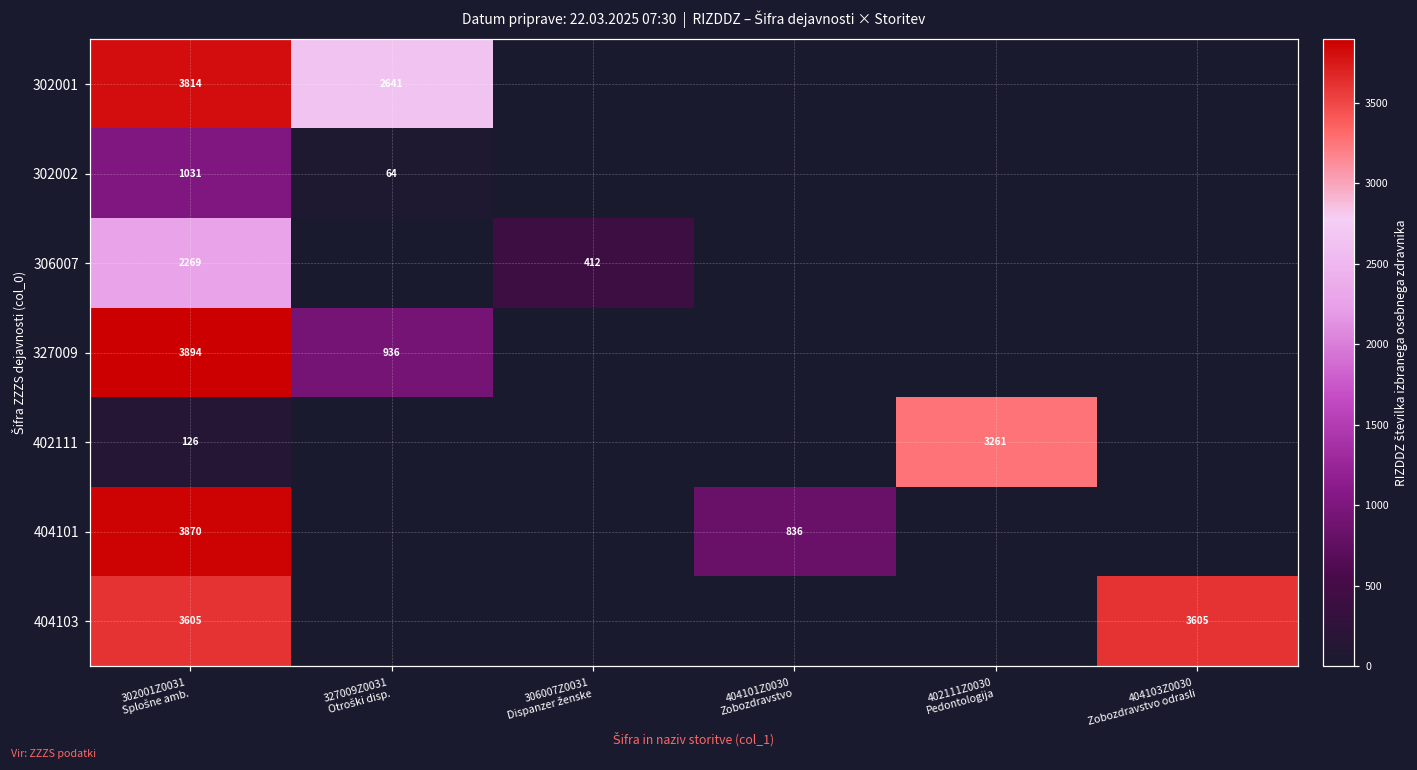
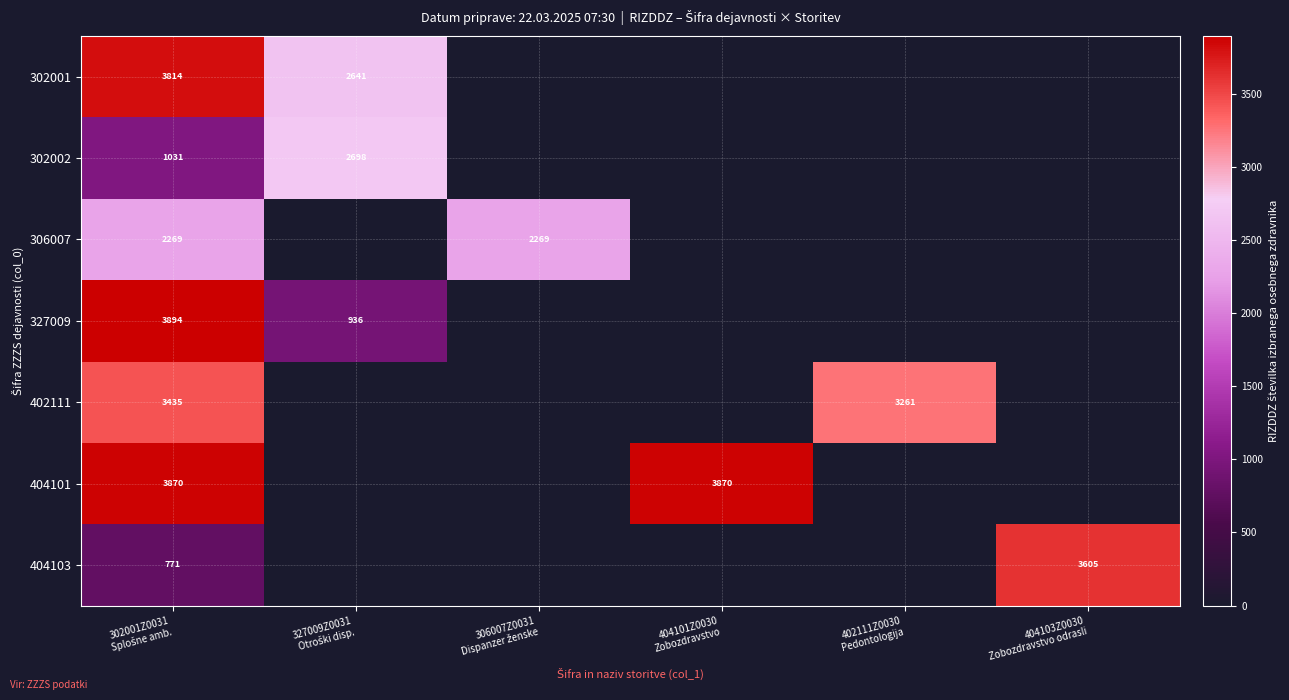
  {
    "302001": {
      "302001Z0031 Splošne amb.": 3814,
      "327009Z0031 Otroški disp.": 2641
    },
    "302002": {
      "302001Z0031 Splošne amb.": 1031,
-     "327009Z0031 Otroški disp.": 64
+     "327009Z0031 Otroški disp.": 2698
    },
    "306007": {
      "302001Z0031 Splošne amb.": 2269,
-     "306007Z0031 Dispanzer ženske": 412
+     "306007Z0031 Dispanzer ženske": 2269
    },
    "327009": {
      "302001Z0031 Splošne amb.": 3894,
      "327009Z0031 Otroški disp.": 936
    },
    "402111": {
-     "302001Z0031 Splošne amb.": 126,
+     "302001Z0031 Splošne amb.": 3435,
      "402111Z0030 Pedontologija": 3261
    },
    "404101": {
      "302001Z0031 Splošne amb.": 3870,
-     "404101Z0030 Zobozdravstvo": 836
+     "404101Z0030 Zobozdravstvo": 3870
    },
    "404103": {
-     "302001Z0031 Splošne amb.": 3605,
+     "302001Z0031 Splošne amb.": 771,
      "404103Z0030 Zobozdravstvo odrasli": 3605
    }
  }
